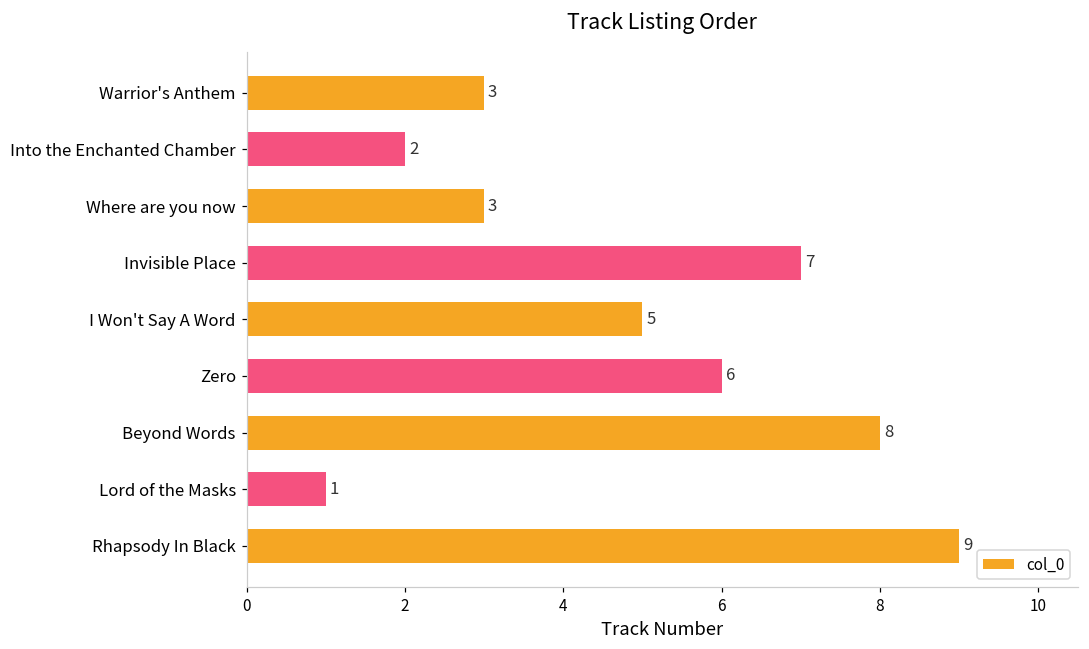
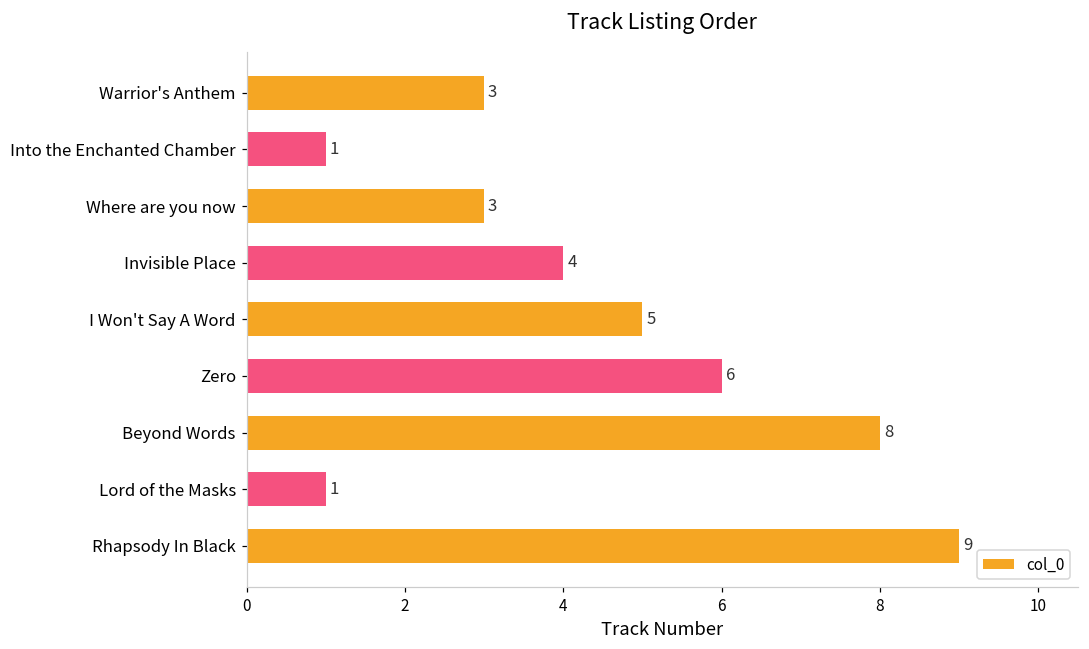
  {
    "Warrior's Anthem": 3,
-   "Into the Enchanted Chamber": 2,
+   "Into the Enchanted Chamber": 1,
    "Where are you now": 3,
-   "Invisible Place": 7,
+   "Invisible Place": 4,
    "I Won't Say A Word": 5,
    "Zero": 6,
    "Beyond Words": 8,
    "Lord of the Masks": 1,
    "Rhapsody In Black": 9
  }
